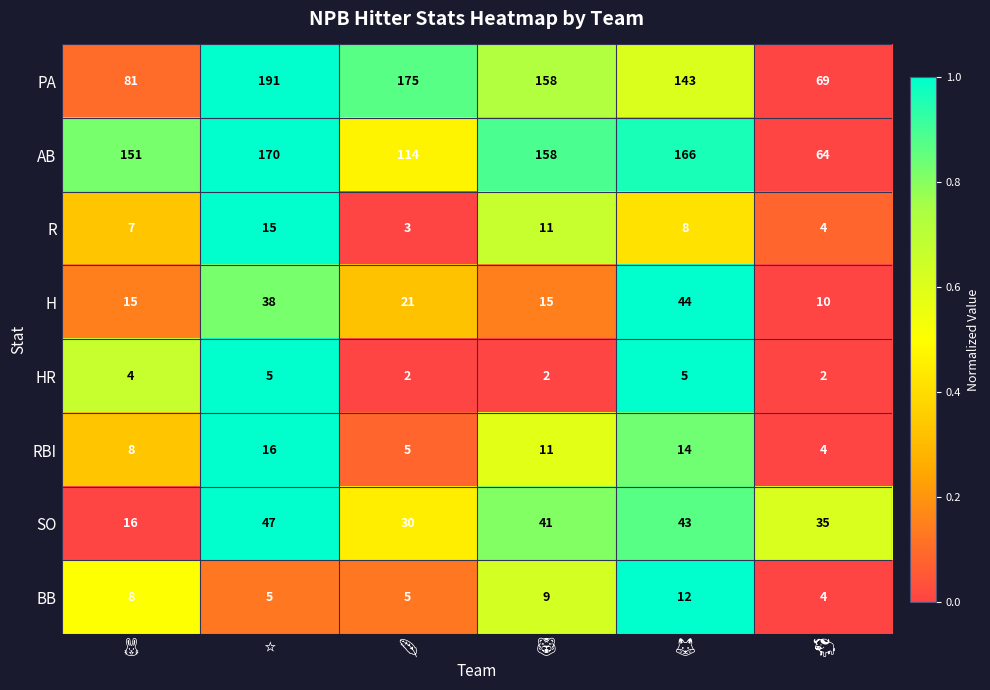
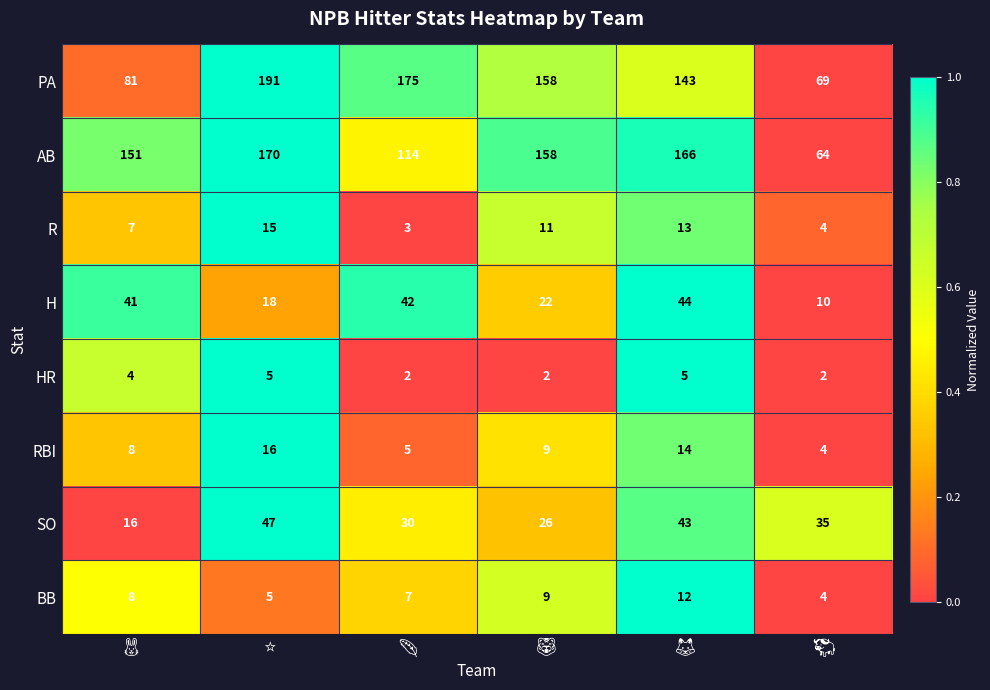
  {
    "PA": {
      "🐰": 81,
      "⭐": 191,
      "🪶": 175,
      "🐯": 158,
      "🦊": 143,
      "🐃": 69
    },
    "AB": {
      "🐰": 151,
      "⭐": 170,
      "🪶": 114,
      "🐯": 158,
      "🦊": 166,
      "🐃": 64
    },
    "R": {
      "🐰": 7,
      "⭐": 15,
      "🪶": 3,
      "🐯": 11,
-     "🦊": 8,
+     "🦊": 13,
      "🐃": 4
    },
    "H": {
-     "🐰": 15,
-     "⭐": 38,
-     "🪶": 21,
-     "🐯": 15,
+     "🐰": 41,
+     "⭐": 18,
+     "🪶": 42,
+     "🐯": 22,
      "🦊": 44,
      "🐃": 10
    },
    "HR": {
      "🐰": 4,
      "⭐": 5,
      "🪶": 2,
      "🐯": 2,
      "🦊": 5,
      "🐃": 2
    },
    "RBI": {
      "🐰": 8,
      "⭐": 16,
      "🪶": 5,
-     "🐯": 11,
+     "🐯": 9,
      "🦊": 14,
      "🐃": 4
    },
    "SO": {
      "🐰": 16,
      "⭐": 47,
      "🪶": 30,
-     "🐯": 41,
+     "🐯": 26,
      "🦊": 43,
      "🐃": 35
    },
    "BB": {
      "🐰": 8,
      "⭐": 5,
-     "🪶": 5,
+     "🪶": 7,
      "🐯": 9,
      "🦊": 12,
      "🐃": 4
    }
  }
